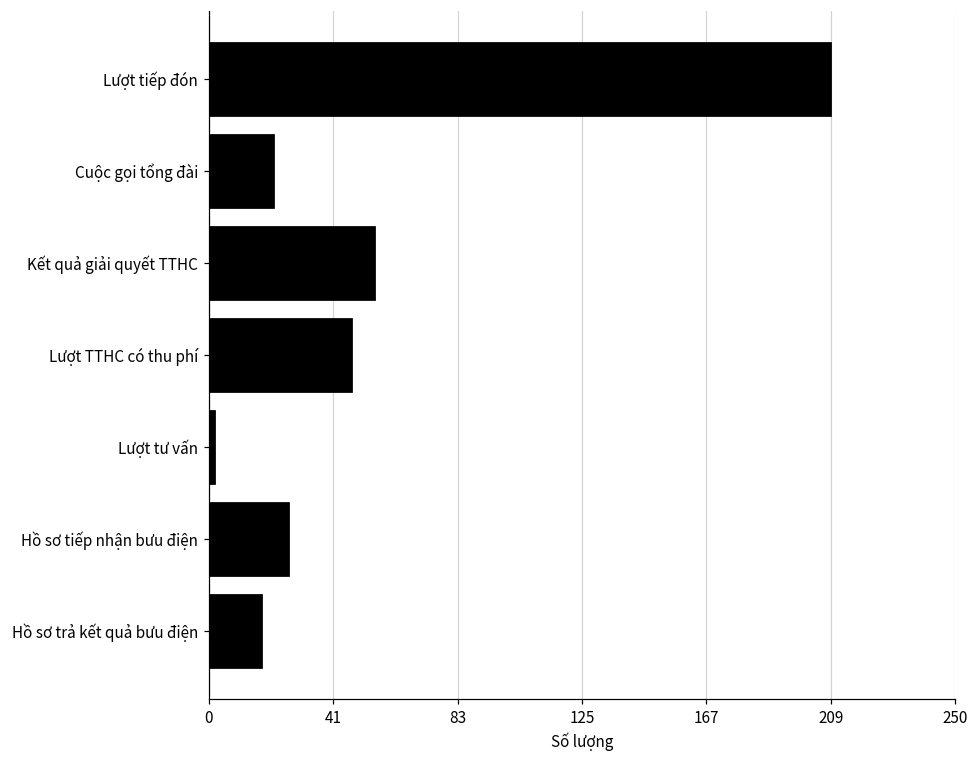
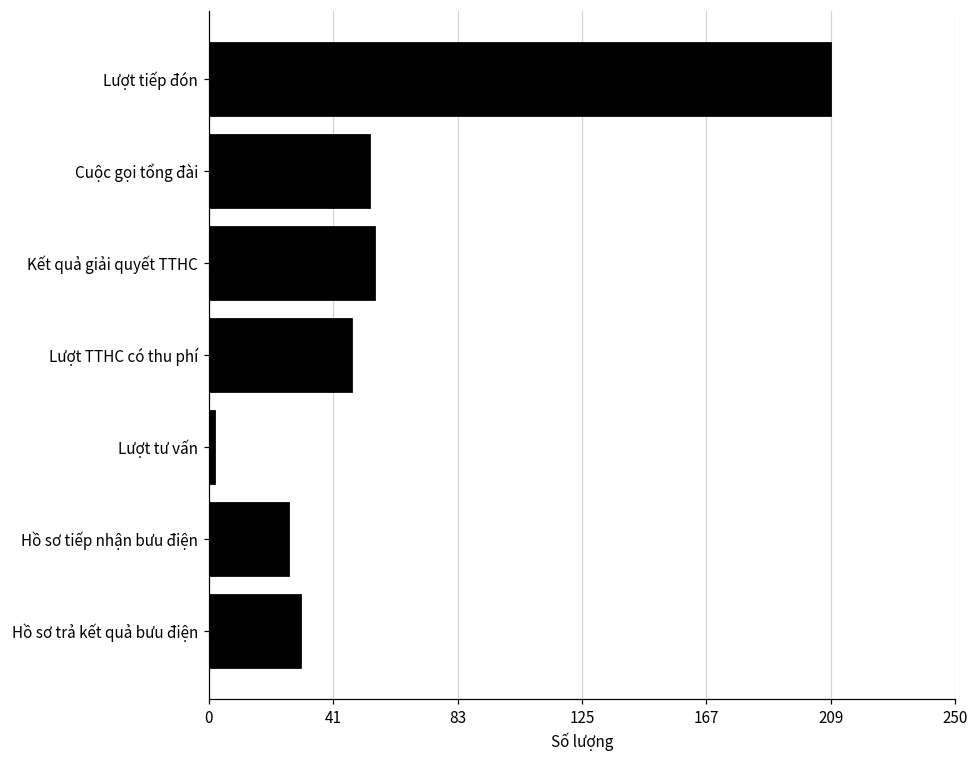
  {
    "Lượt tiếp đón": 209,
-   "Cuộc gọi tổng đài": 22,
+   "Cuộc gọi tổng đài": 54,
    "Kết quả giải quyết TTHC": 56,
    "Lượt TTHC có thu phí": 48,
    "Lượt tư vấn": 2,
    "Hồ sơ tiếp nhận bưu điện": 27,
-   "Hồ sơ trả kết quả bưu điện": 18
+   "Hồ sơ trả kết quả bưu điện": 31
  }
